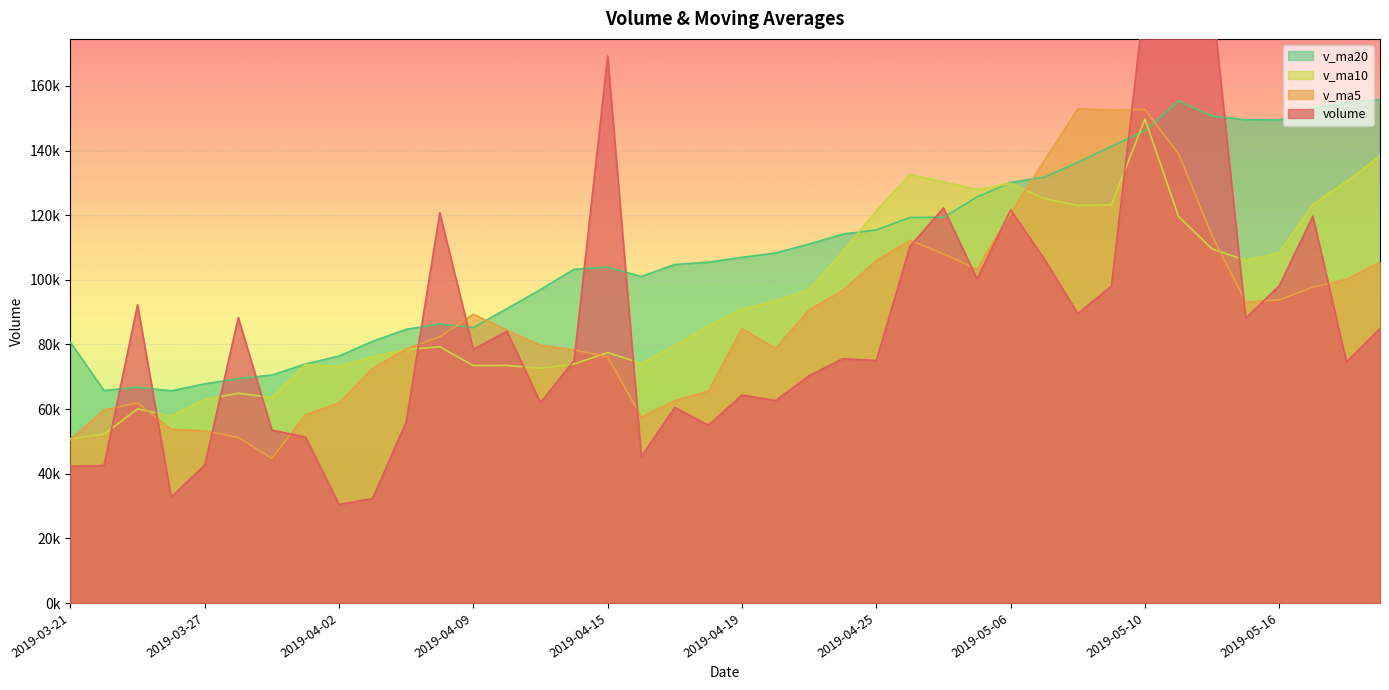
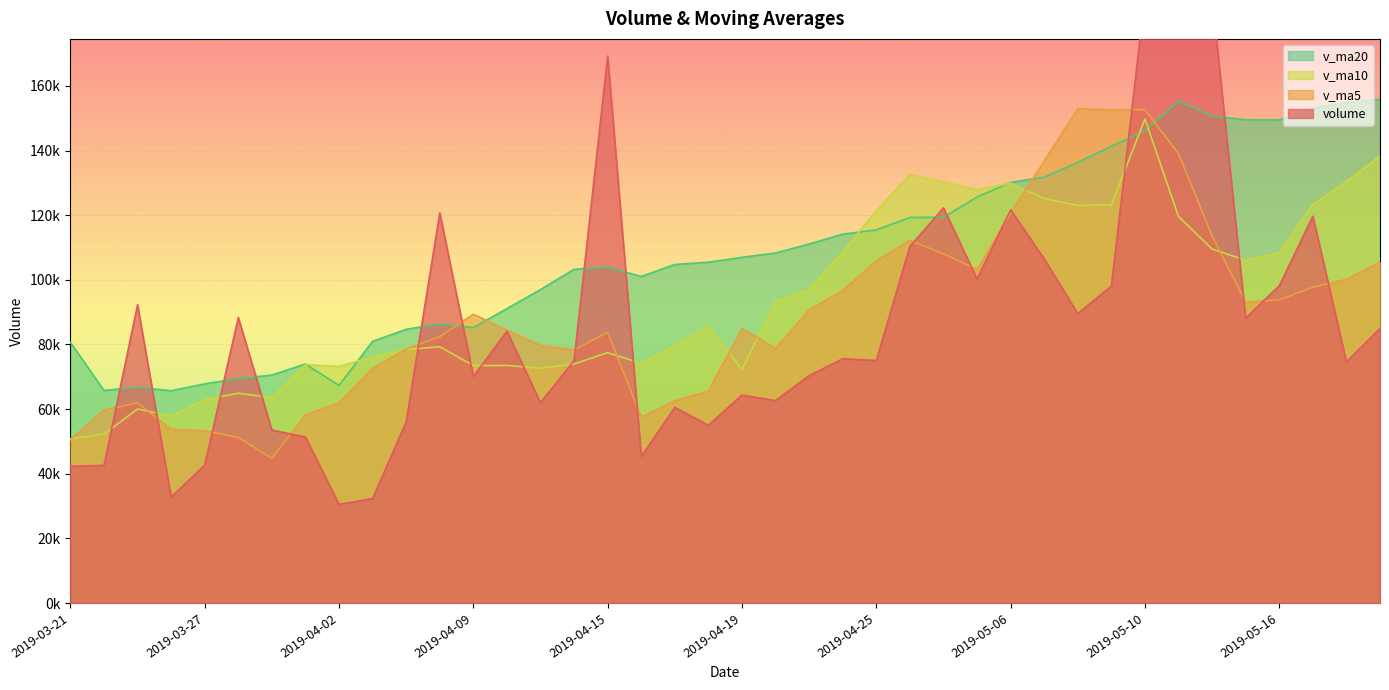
  {
    "v_ma20": {
      "2019-03-21": 81000,
      "2019-03-27": 68000,
-     "2019-04-02": 76000,
+     "2019-04-02": 67000,
      "2019-04-09": 85000,
      "2019-04-15": 104000,
      "2019-04-19": 107000,
      "2019-04-25": 115000,
      "2019-05-10": 146000,
      "2019-05-16": 149000
    },
    "v_ma10": {
      "2019-03-27": 63000,
      "2019-04-02": 73000,
      "2019-04-09": 73000,
      "2019-04-15": 77000,
-     "2019-04-19": 91000,
+     "2019-04-19": 72000,
      "2019-04-25": 121000,
      "2019-05-10": 150000,
      "2019-05-16": 108000
    },
    "v_ma5": {
      "2019-03-27": 53000,
      "2019-04-02": 62000,
      "2019-04-09": 89000,
-     "2019-04-15": 76000,
+     "2019-04-15": 84000,
      "2019-04-19": 85000,
      "2019-04-25": 106000,
      "2019-05-06": 121000,
      "2019-05-10": 153000,
      "2019-05-16": 94000
    },
    "volume": {
      "2019-03-21": 42000,
      "2019-03-27": 43000,
      "2019-04-02": 31000,
-     "2019-04-09": 78000,
+     "2019-04-09": 70000,
      "2019-04-15": 169000,
      "2019-04-19": 64000,
      "2019-04-25": 75000,
      "2019-05-06": 122000,
      "2019-05-16": 98000
    }
  }
